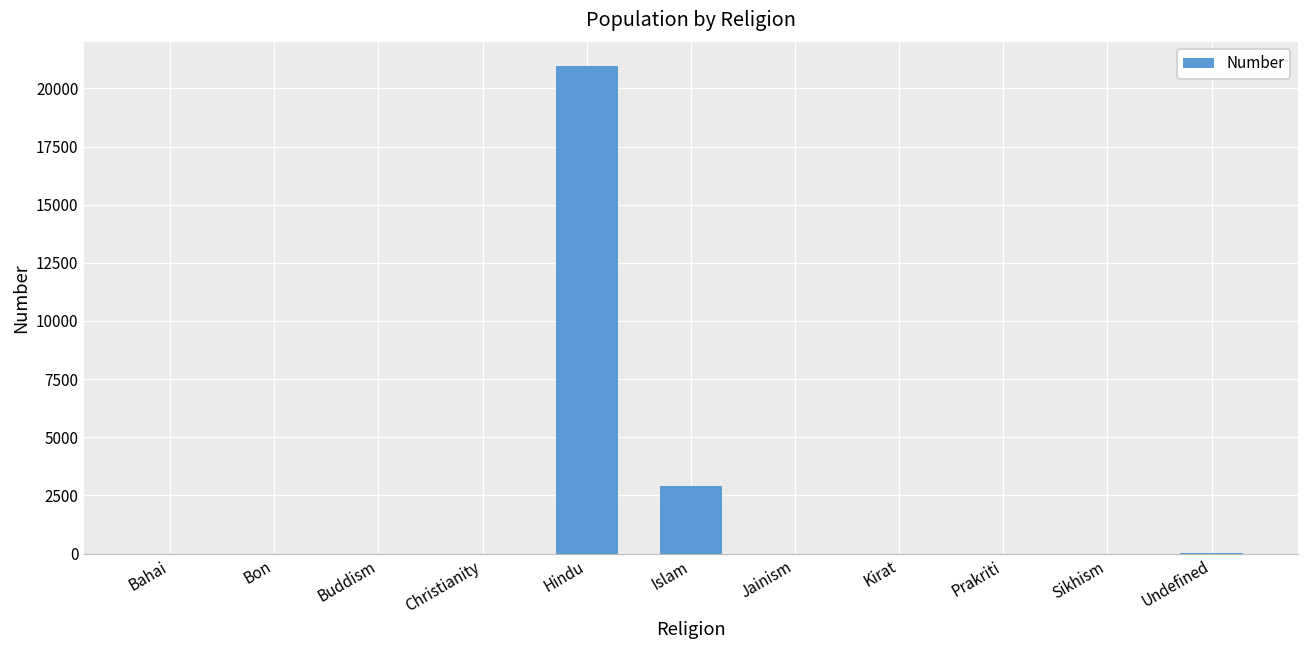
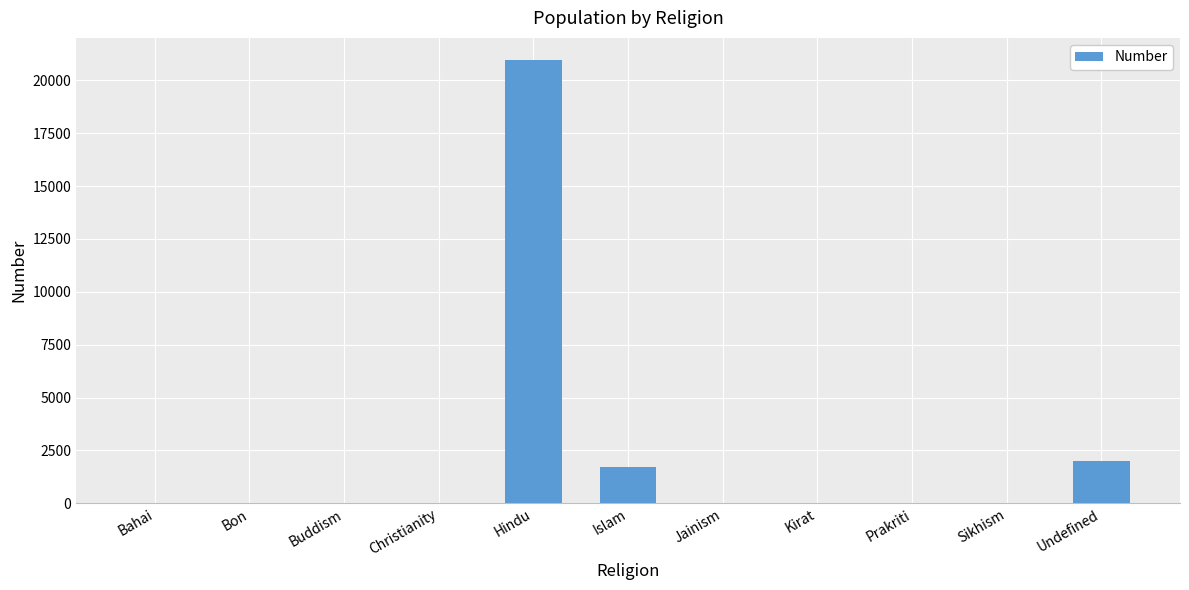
  {
    "Bahai": 0,
    "Bon": 0,
    "Christianity": 0,
    "Hindu": 21000,
-   "Islam": 2900,
+   "Islam": 1700,
    "Jainism": 0,
    "Kirat": 0,
    "Prakriti": 0,
    "Sikhism": 0,
-   "Undefined": 0
+   "Undefined": 2000
  }
